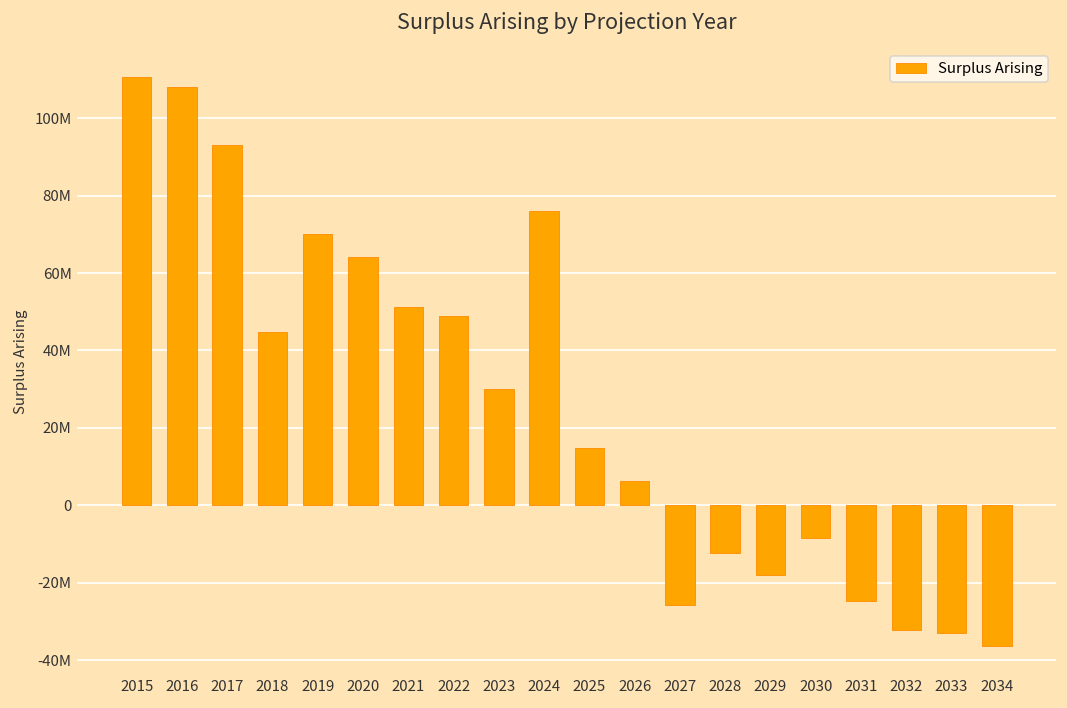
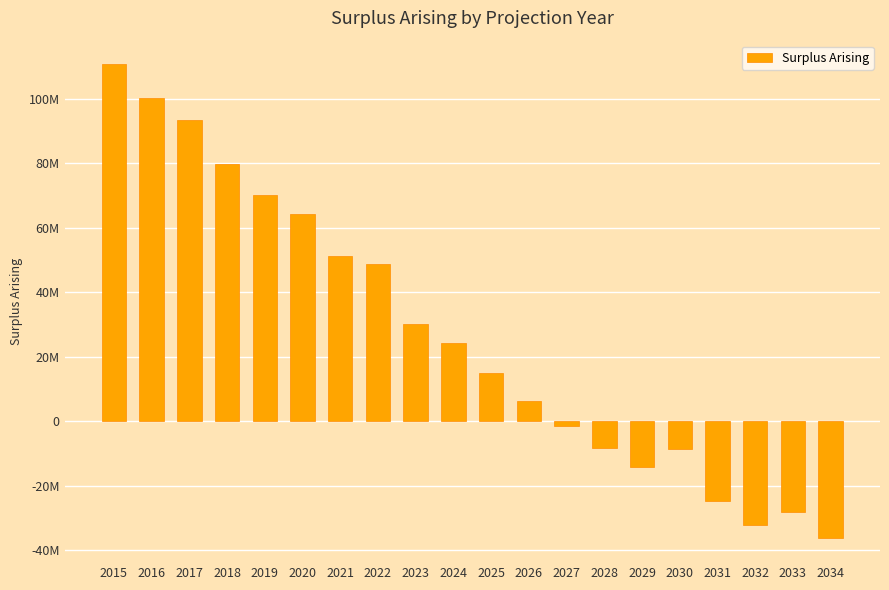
  {
    "2015": 111000000,
-   "2016": 108000000,
+   "2016": 100000000,
    "2017": 93000000,
-   "2018": 45000000,
+   "2018": 80000000,
    "2019": 70000000,
    "2020": 64000000,
    "2021": 51000000,
    "2022": 49000000,
    "2023": 30000000,
-   "2024": 76000000,
+   "2024": 24000000,
    "2025": 15000000,
    "2026": 6000000,
-   "2027": -26000000,
-   "2028": -12000000,
-   "2029": -18000000,
+   "2027": -1000000,
+   "2028": -8000000,
+   "2029": -14000000,
    "2030": -9000000,
    "2031": -25000000,
    "2032": -32000000,
-   "2033": -33000000,
+   "2033": -28000000,
    "2034": -36000000
  }
